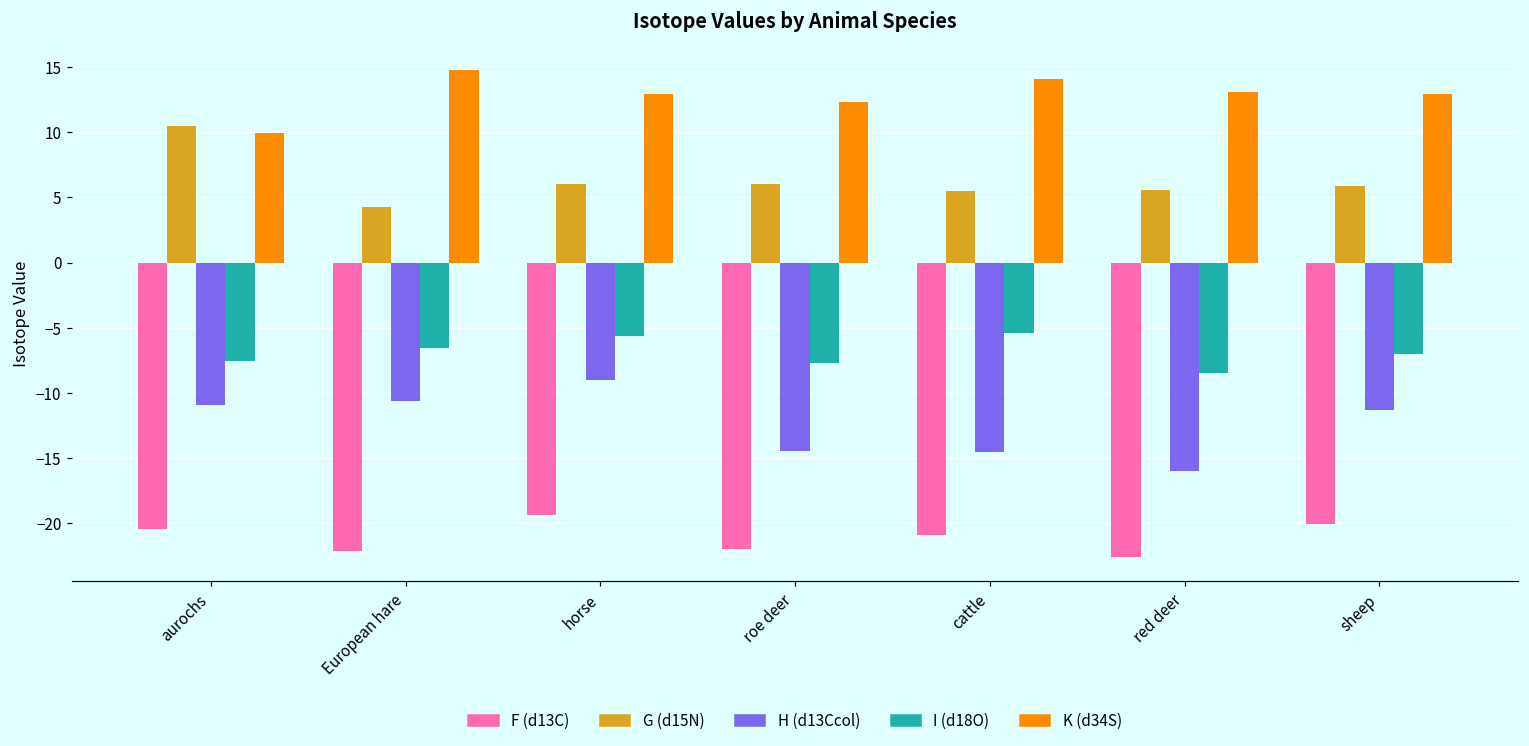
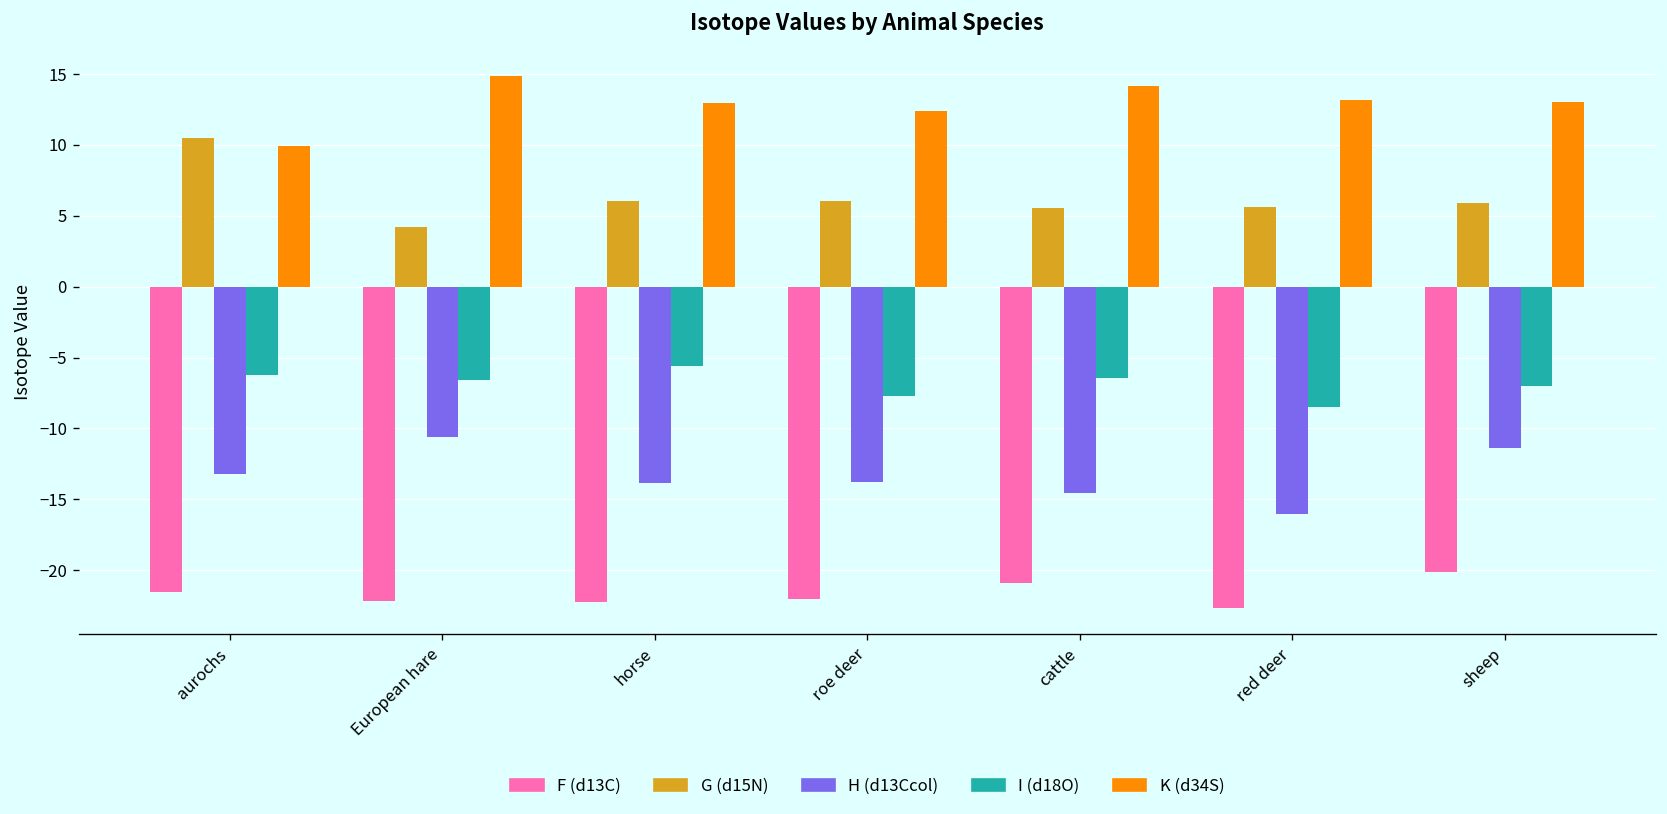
  {
    "F (d13C)": {
-     "aurochs": -20.5,
+     "aurochs": -21.5,
      "European hare": -22.2,
-     "horse": -19.4,
+     "horse": -22.2,
      "roe deer": -22.0,
      "cattle": -20.9,
      "red deer": -22.6,
      "sheep": -20.1
    },
    "H (d13Ccol)": {
-     "aurochs": -10.9,
+     "aurochs": -13.2,
      "European hare": -10.6,
-     "horse": -9.0,
-     "roe deer": -14.5,
+     "horse": -13.9,
+     "roe deer": -13.8,
      "cattle": -14.6,
      "red deer": -16.0,
      "sheep": -11.4
    },
    "I (d18O)": {
-     "aurochs": -7.6,
+     "aurochs": -6.2,
      "European hare": -6.6,
      "horse": -5.6,
      "roe deer": -7.7,
-     "cattle": -5.5,
+     "cattle": -6.4,
      "red deer": -8.5,
      "sheep": -7.0
    }
  }
